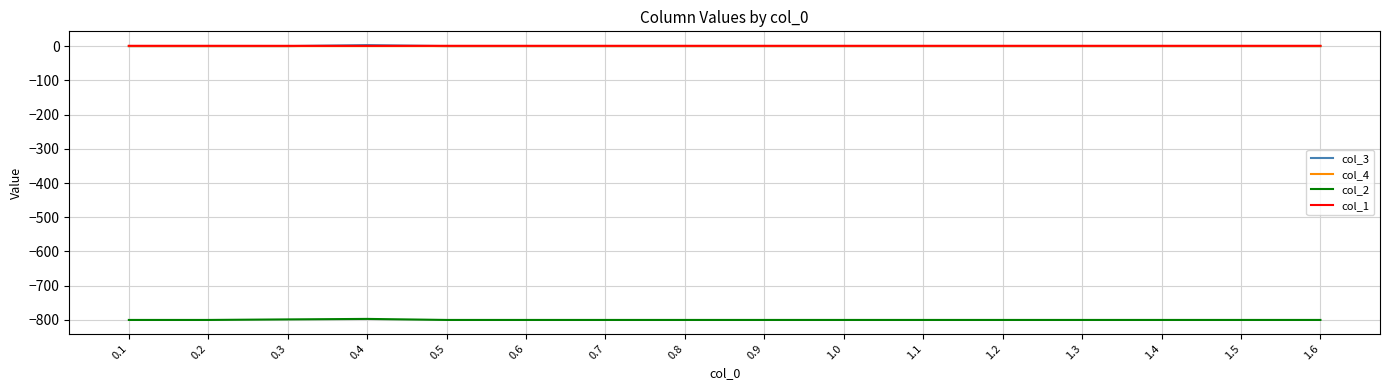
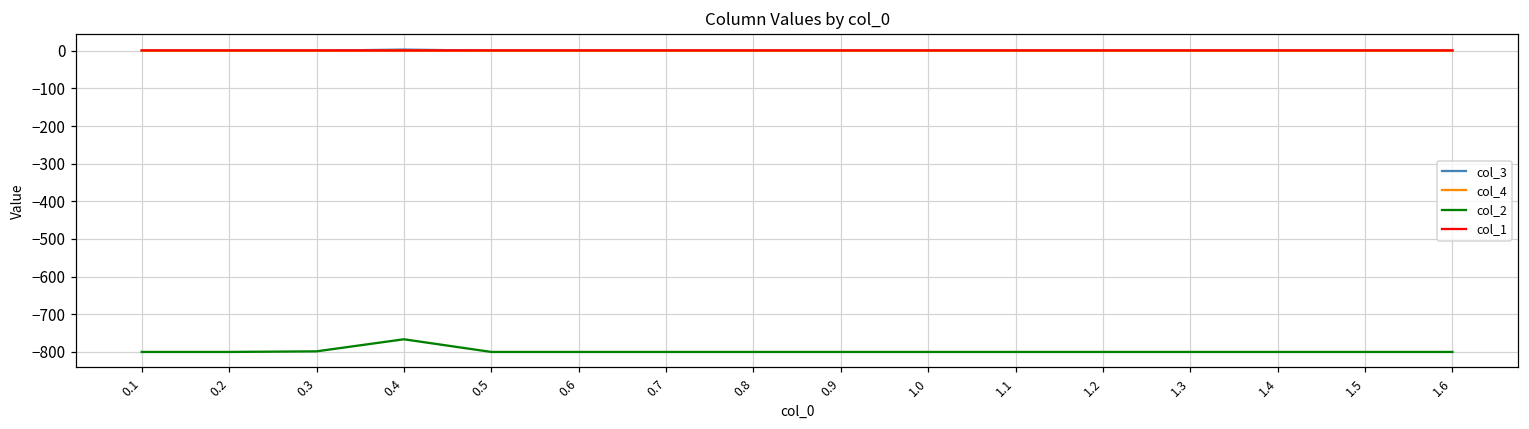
  {
    "col_2": {
      "0.1": -800,
      "0.2": -800,
      "0.3": -800,
-     "0.4": -800,
+     "0.4": -770,
      "0.5": -800,
      "0.6": -800,
      "0.7": -800,
      "0.8": -800,
      "0.9": -800,
      "1.0": -800,
      "1.1": -800,
      "1.2": -800,
      "1.3": -800,
      "1.4": -800,
      "1.5": -800,
      "1.6": -800
    }
  }
